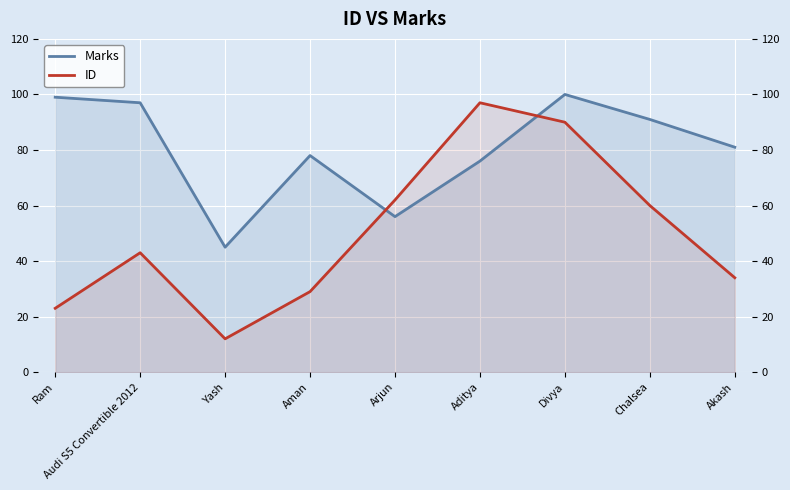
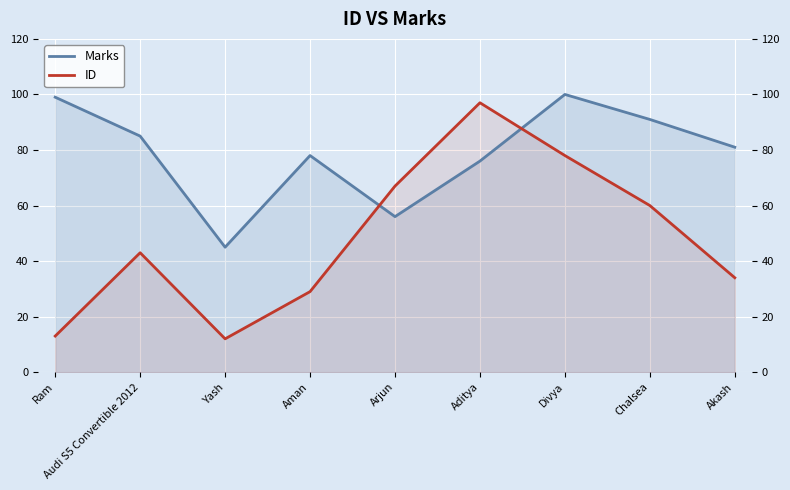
  {
    "Marks": {
      "Ram": 99,
-     "Audi S5 Convertible 2012": 97,
+     "Audi S5 Convertible 2012": 85,
      "Yash": 45,
      "Aman": 78,
      "Arjun": 56,
      "Aditya": 76,
      "Divya": 100,
      "Chalsea": 91,
      "Akash": 81
    },
    "ID": {
-     "Ram": 23,
+     "Ram": 13,
      "Audi S5 Convertible 2012": 43,
      "Yash": 12,
      "Aman": 29,
-     "Arjun": 62,
+     "Arjun": 67,
      "Aditya": 97,
-     "Divya": 90,
+     "Divya": 78,
      "Chalsea": 60,
      "Akash": 34
    }
  }
